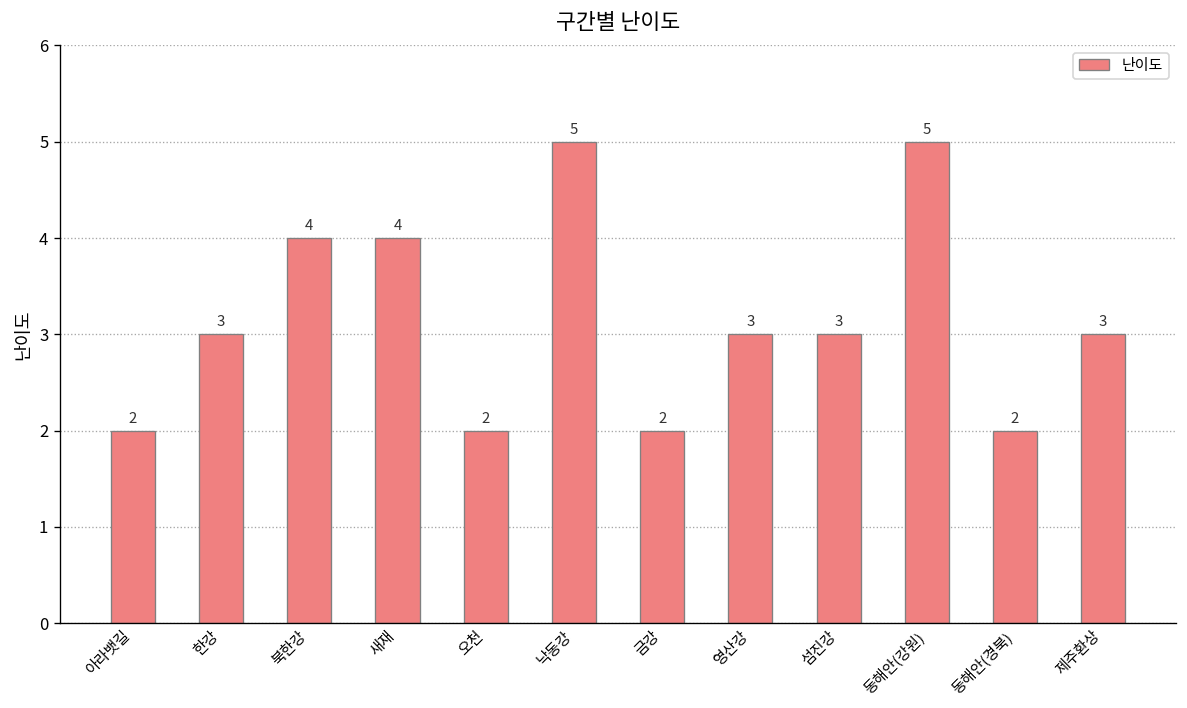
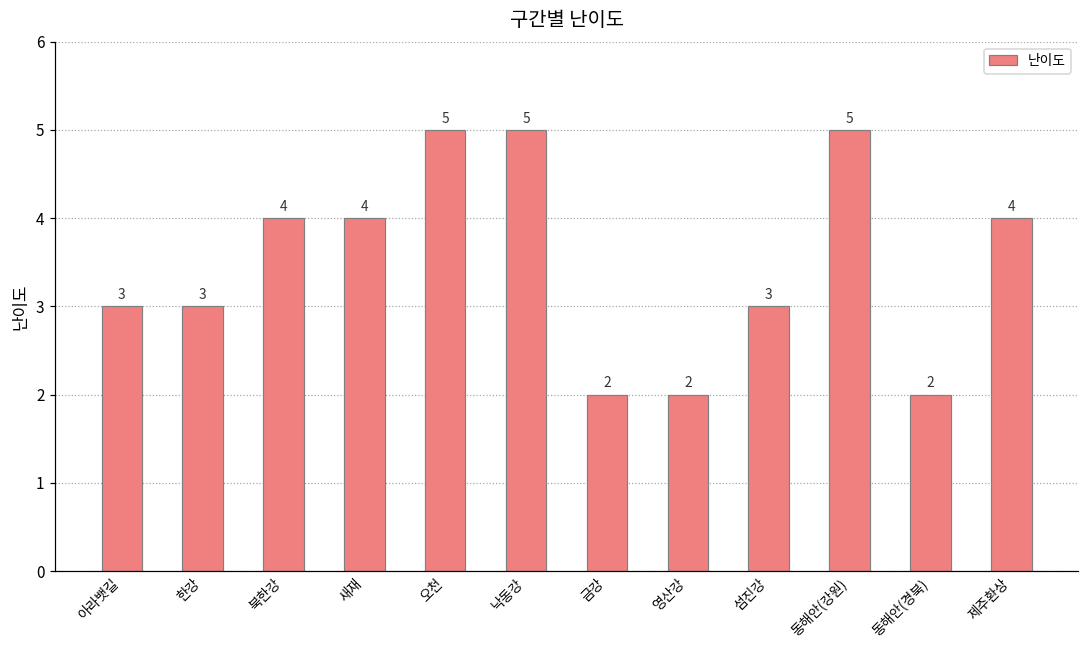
  {
-   "아라뱃길": 2,
+   "아라뱃길": 3,
    "한강": 3,
    "북한강": 4,
    "새재": 4,
-   "오천": 2,
+   "오천": 5,
    "낙동강": 5,
    "금강": 2,
-   "영산강": 3,
+   "영산강": 2,
    "섬진강": 3,
    "동해안(강원)": 5,
    "동해안(경북)": 2,
-   "제주환상": 3
+   "제주환상": 4
  }
